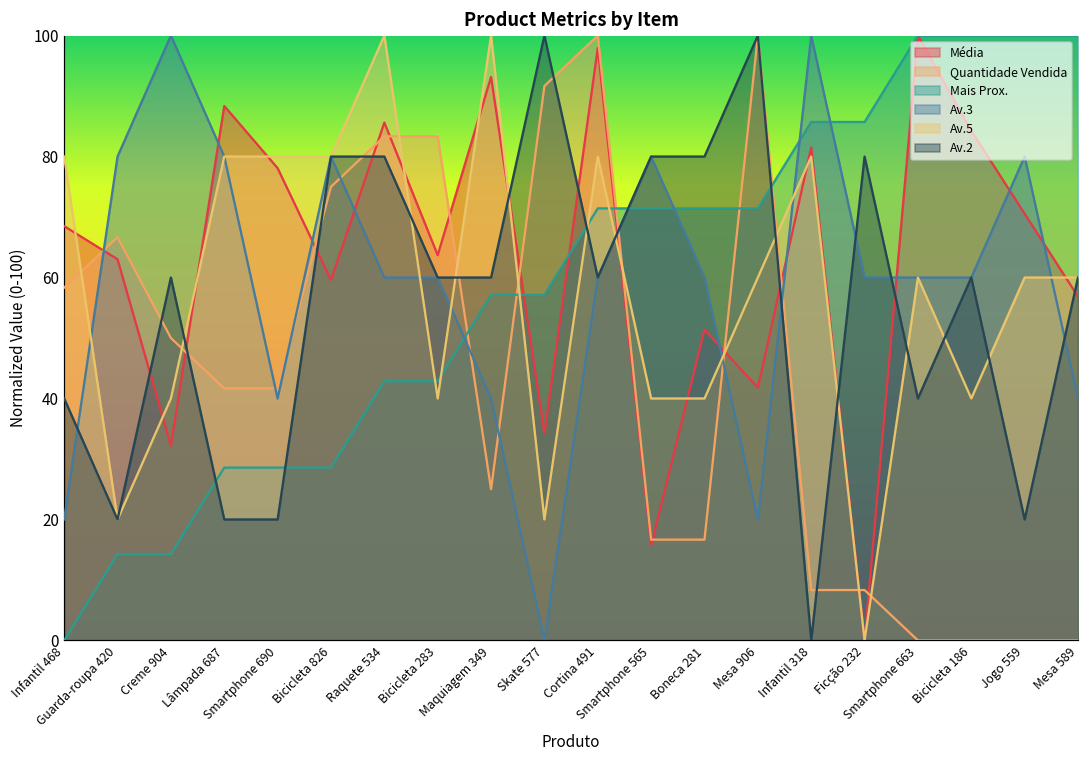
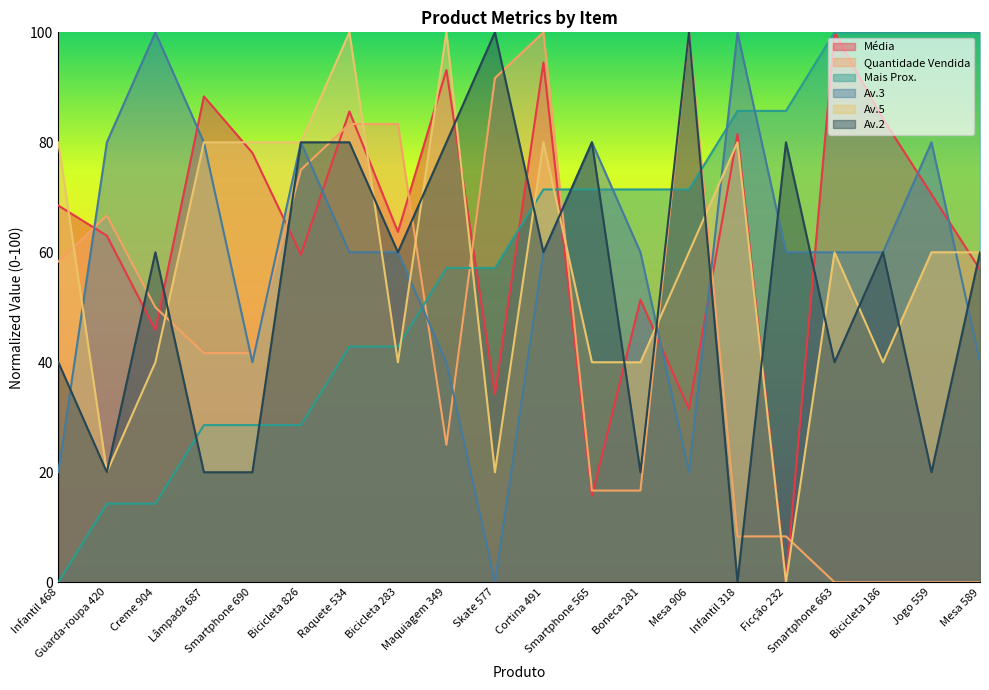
  {
    "Média": {
      "Infantil 468": 68,
      "Guarda-roupa 420": 63,
-     "Creme 904": 32,
+     "Creme 904": 46,
      "Lâmpada 687": 88,
      "Smartphone 690": 78,
      "Bicicleta 826": 60,
      "Raquete 534": 86,
      "Bicicleta 283": 64,
      "Maquiagem 349": 93,
      "Skate 577": 34,
-     "Cortina 491": 98,
+     "Cortina 491": 95,
      "Smartphone 565": 16,
      "Boneca 281": 51,
-     "Mesa 906": 42,
+     "Mesa 906": 32,
      "Infantil 318": 82,
      "Jogo 559": 71,
      "Mesa 589": 57
    },
    "Av.2": {
      "Infantil 468": 40,
      "Creme 904": 60,
      "Lâmpada 687": 20,
      "Smartphone 690": 20,
      "Raquete 534": 80,
-     "Maquiagem 349": 60,
+     "Maquiagem 349": 80,
      "Skate 577": 100,
-     "Boneca 281": 80,
+     "Boneca 281": 20,
      "Infantil 318": 0,
      "Ficção 232": 80,
      "Smartphone 663": 40,
      "Jogo 559": 20
    }
  }
